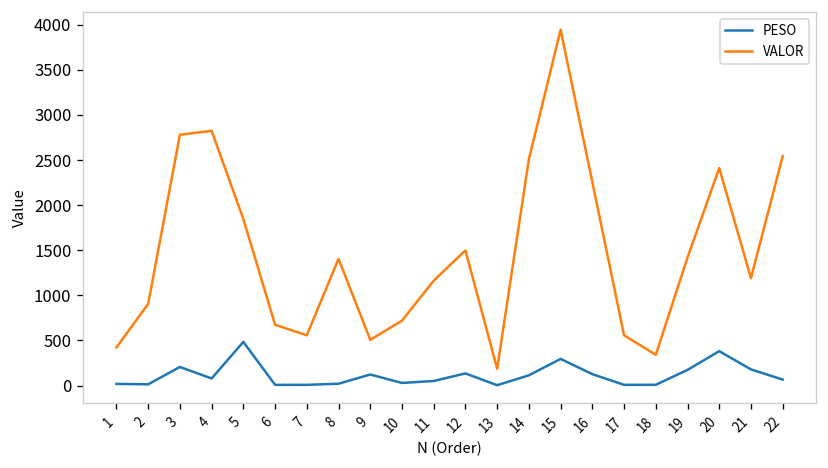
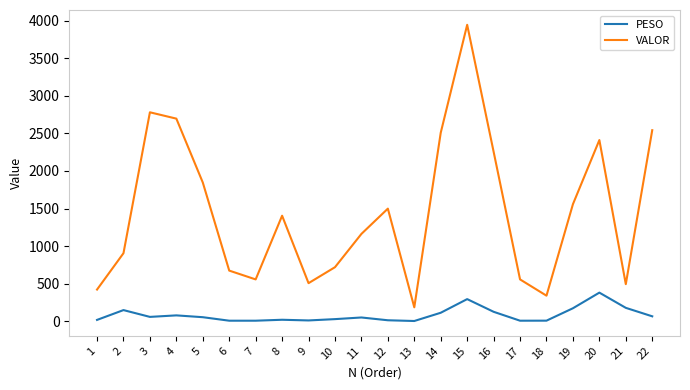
  {
    "PESO": {
      "1": 0,
-     "2": 0,
-     "3": 200,
+     "2": 100,
+     "3": 100,
      "4": 100,
-     "5": 500,
+     "5": 100,
      "6": 0,
      "7": 0,
      "8": 0,
-     "9": 100,
+     "9": 0,
      "10": 0,
      "11": 100,
-     "12": 100,
+     "12": 0,
      "13": 0,
      "14": 100,
      "15": 300,
      "16": 100,
      "17": 0,
      "18": 0,
      "19": 200,
      "20": 400,
      "21": 200,
      "22": 100
    },
    "VALOR": {
      "1": 400,
      "2": 900,
      "3": 2800,
-     "4": 2800,
+     "4": 2700,
      "5": 1800,
      "6": 700,
      "7": 600,
      "8": 1400,
      "9": 500,
      "10": 700,
      "11": 1200,
      "12": 1500,
      "13": 200,
      "14": 2500,
      "15": 3900,
      "16": 2300,
      "17": 600,
      "18": 300,
-     "19": 1400,
+     "19": 1600,
      "20": 2400,
-     "21": 1200,
+     "21": 500,
      "22": 2500
    }
  }
